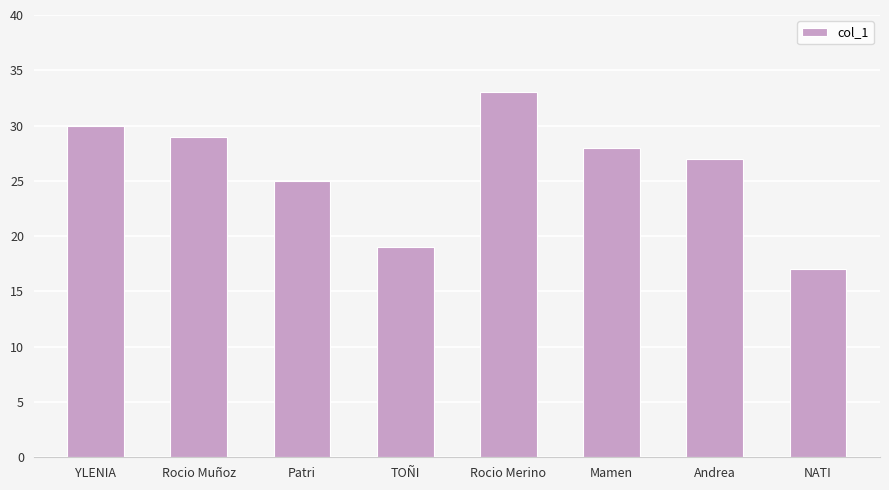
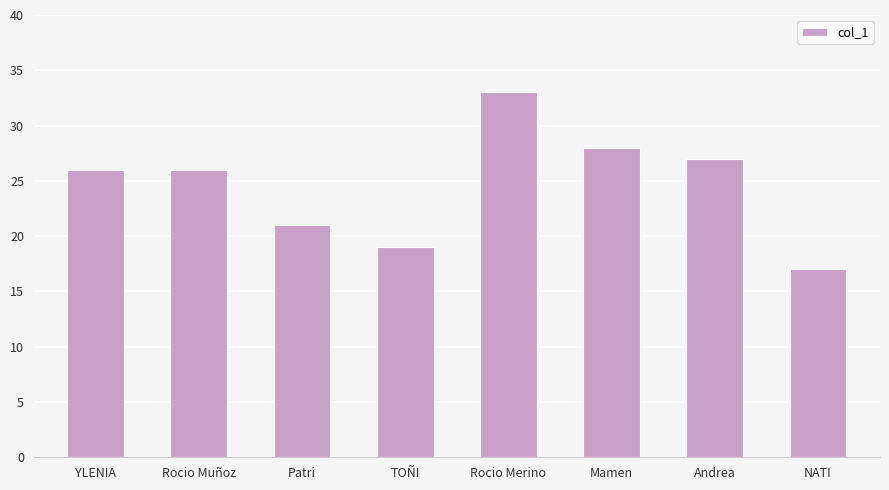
  {
-   "YLENIA": 30,
-   "Rocio Muñoz": 29,
-   "Patri": 25,
+   "YLENIA": 26,
+   "Rocio Muñoz": 26,
+   "Patri": 21,
    "TOÑI": 19,
    "Rocio Merino": 33,
    "Mamen": 28,
    "Andrea": 27,
    "NATI": 17
  }
